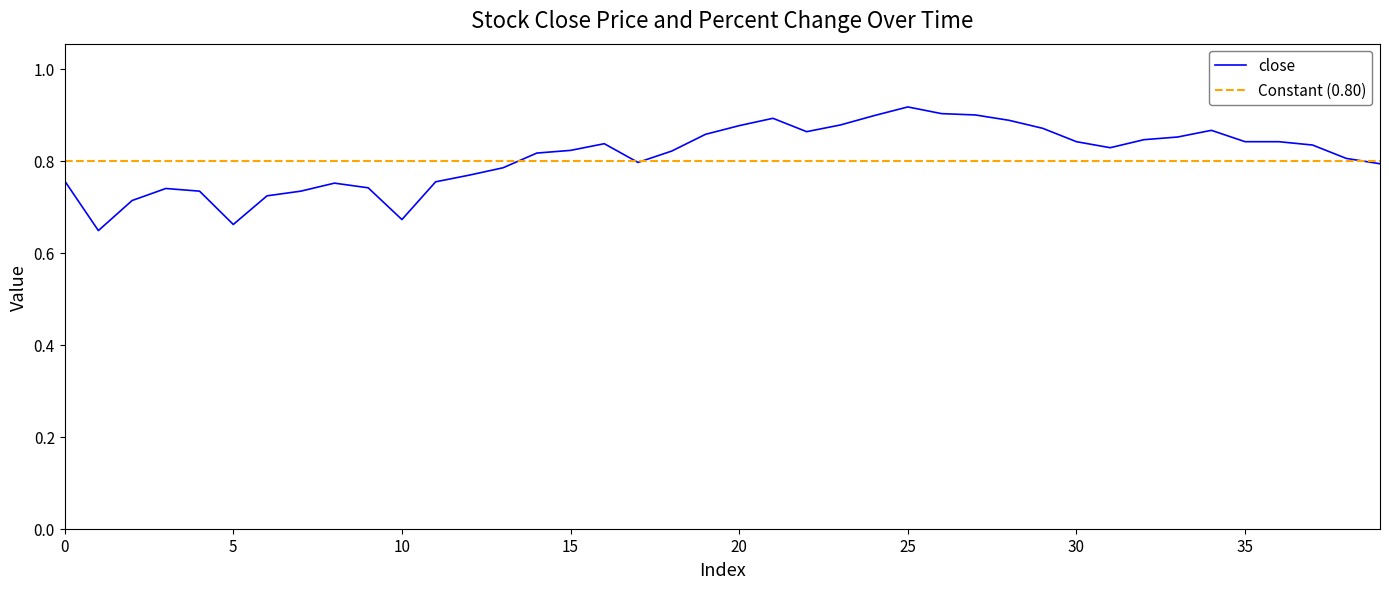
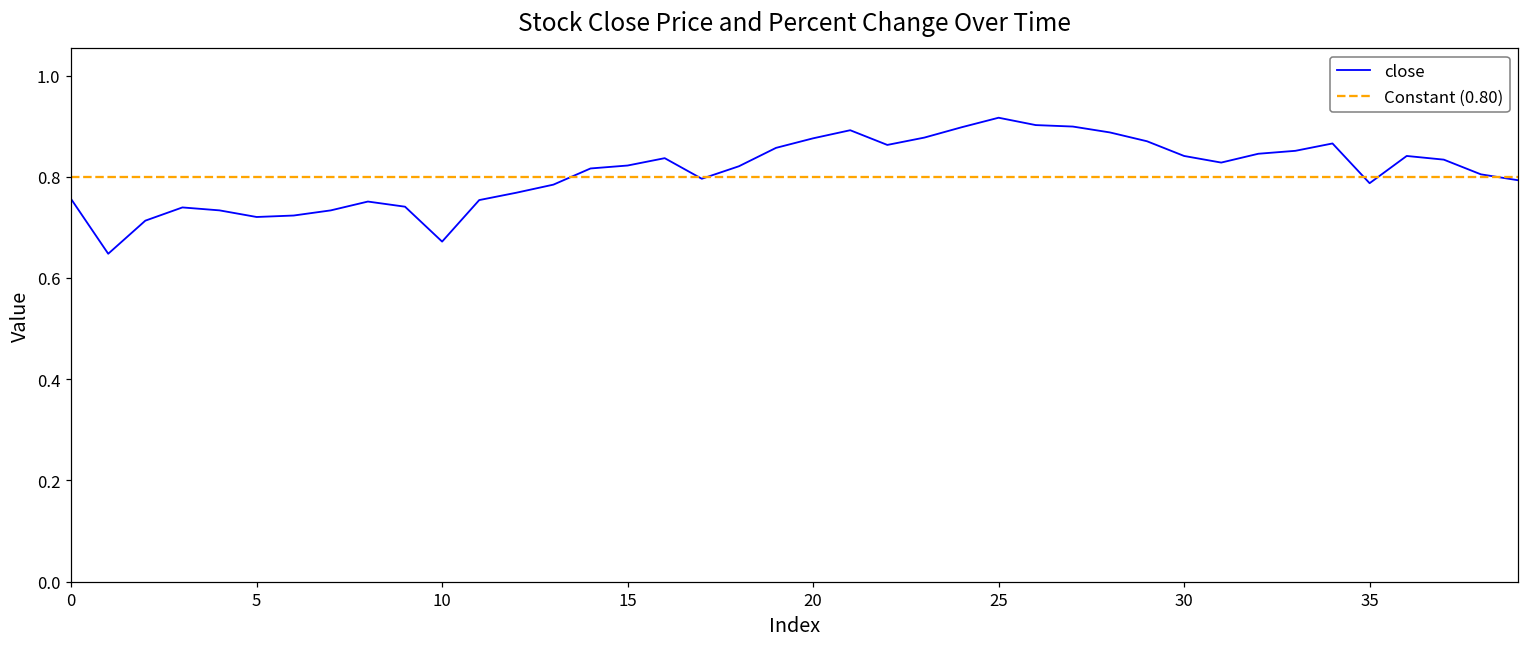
  {
    "0": 0.76,
-   "5": 0.66,
+   "5": 0.72,
    "10": 0.67,
    "15": 0.82,
    "20": 0.88,
    "25": 0.92,
    "30": 0.84,
-   "35": 0.84
+   "35": 0.79
  }
